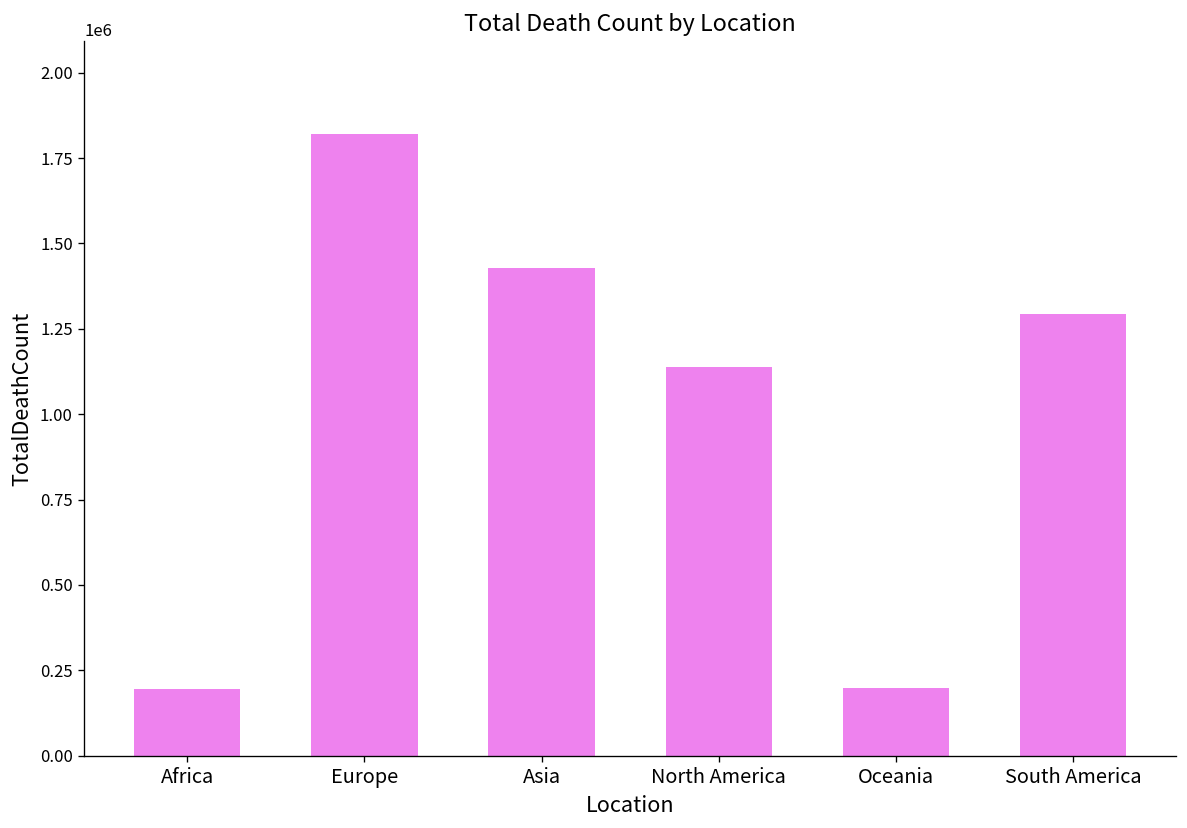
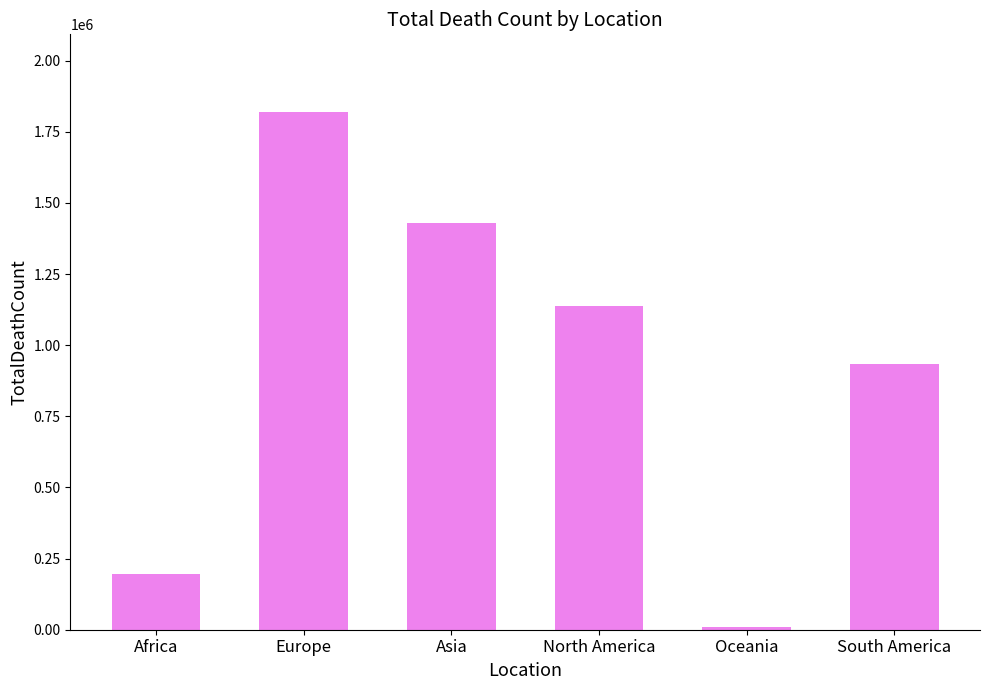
  {
    "Africa": 200000,
    "Europe": 1820000,
    "Asia": 1430000,
    "North America": 1140000,
-   "Oceania": 200000,
-   "South America": 1290000
+   "Oceania": 10000,
+   "South America": 930000
  }
